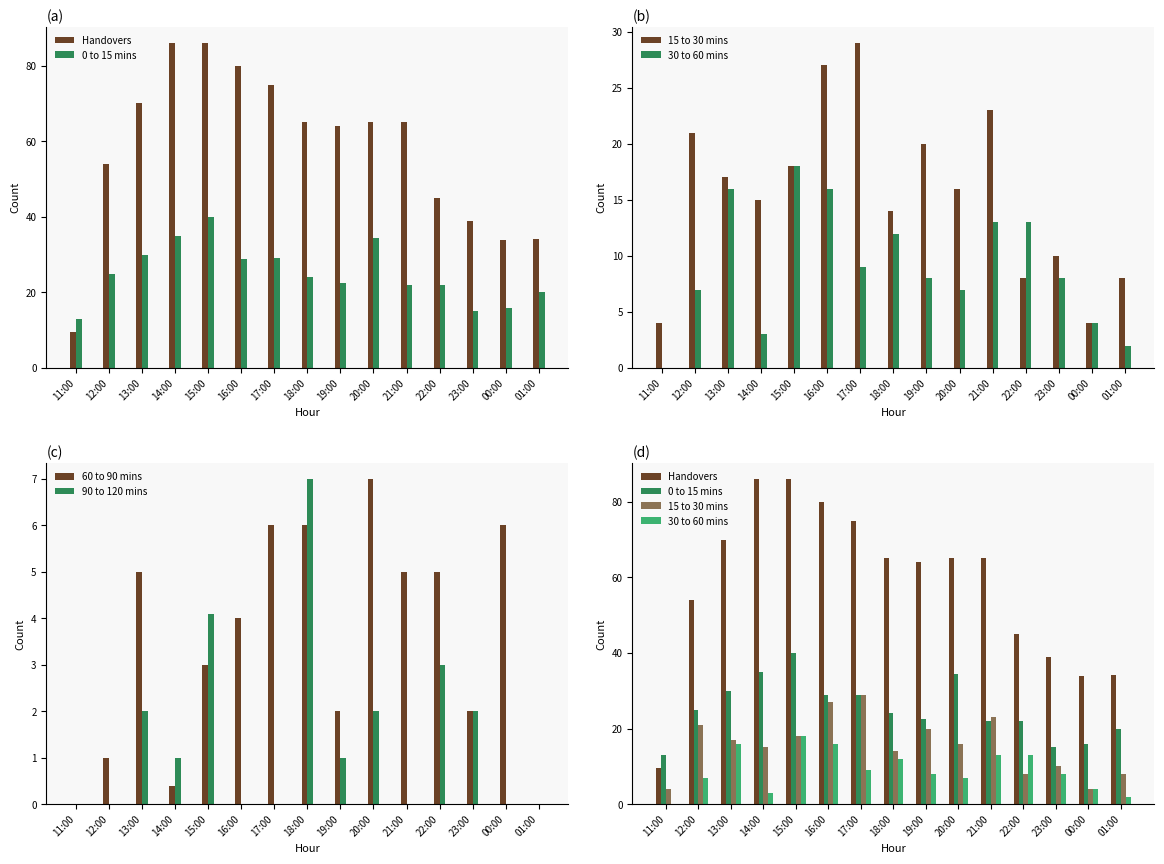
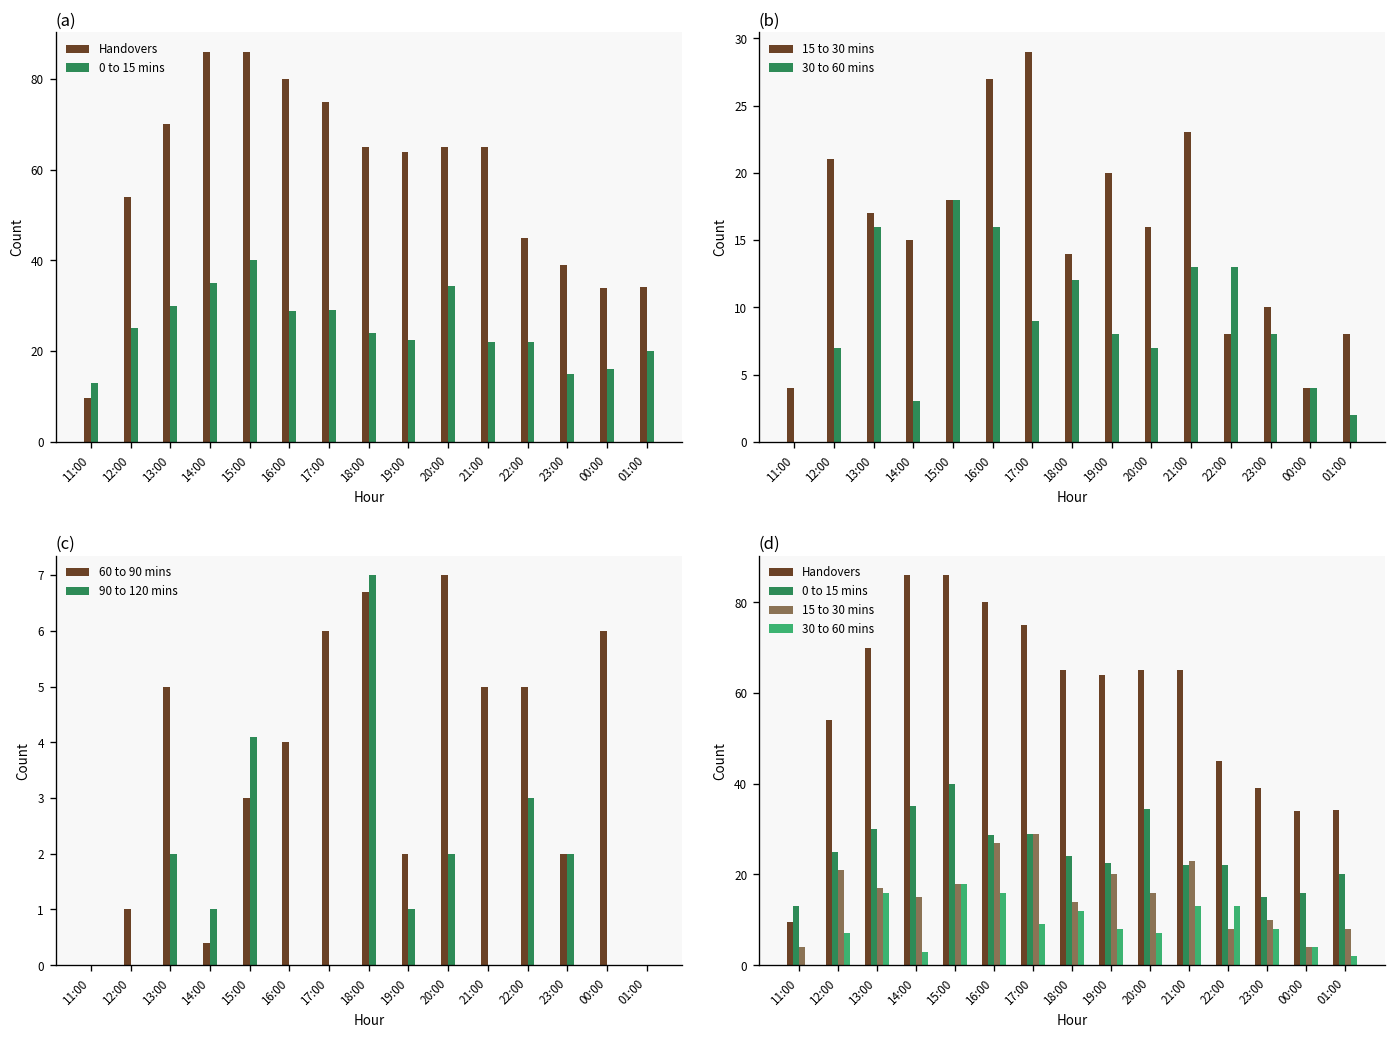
  {
    "(a)": {
      "Handovers": {
        "11:00": 10,
        "12:00": 54,
        "13:00": 70,
        "14:00": 86,
        "15:00": 86,
        "16:00": 80,
        "17:00": 75,
        "18:00": 65,
        "19:00": 64,
        "20:00": 65,
        "21:00": 65,
        "22:00": 45,
        "23:00": 39,
        "00:00": 34,
        "01:00": 34
      },
      "0 to 15 mins": {
        "11:00": 13,
        "12:00": 25,
        "13:00": 30,
        "14:00": 35,
        "15:00": 40,
        "16:00": 29,
        "17:00": 29,
        "18:00": 24,
        "19:00": 23,
        "20:00": 34,
        "21:00": 22,
        "22:00": 22,
        "23:00": 15,
        "00:00": 16,
        "01:00": 20
      }
    },
    "(c)": {
      "60 to 90 mins": {
        "11:00": 0.0,
        "12:00": 1.0,
        "13:00": 5.0,
        "14:00": 0.4,
        "15:00": 3.0,
        "16:00": 4.0,
        "17:00": 6.0,
-       "18:00": 6.0,
+       "18:00": 6.7,
        "19:00": 2.0,
        "20:00": 7.0,
        "21:00": 5.0,
        "22:00": 5.0,
        "23:00": 2.0,
        "00:00": 6.0,
        "01:00": 0.0
      },
      "90 to 120 mins": {
        "11:00": 0.0,
        "12:00": 0.0,
        "13:00": 2.0,
        "14:00": 1.0,
        "15:00": 4.1,
        "16:00": 0.0,
        "17:00": 0.0,
        "18:00": 7.0,
        "19:00": 1.0,
        "20:00": 2.0,
        "21:00": 0.0,
        "22:00": 3.0,
        "23:00": 2.0,
        "00:00": 0.0,
        "01:00": 0.0
      }
    },
    "(d)": {
      "Handovers": {
        "11:00": 10,
        "12:00": 54,
        "13:00": 70,
        "14:00": 86,
        "15:00": 86,
        "16:00": 80,
        "17:00": 75,
        "18:00": 65,
        "19:00": 64,
        "20:00": 65,
        "21:00": 65,
        "22:00": 45,
        "23:00": 39,
        "00:00": 34,
        "01:00": 34
      },
      "15 to 30 mins": {
        "11:00": 4,
        "12:00": 21,
        "13:00": 17,
        "14:00": 15,
        "15:00": 18,
        "16:00": 27,
        "17:00": 29,
        "18:00": 14,
        "19:00": 20,
        "20:00": 16,
        "21:00": 23,
        "22:00": 8,
        "23:00": 10,
        "00:00": 4,
        "01:00": 8
      }
    }
  }
